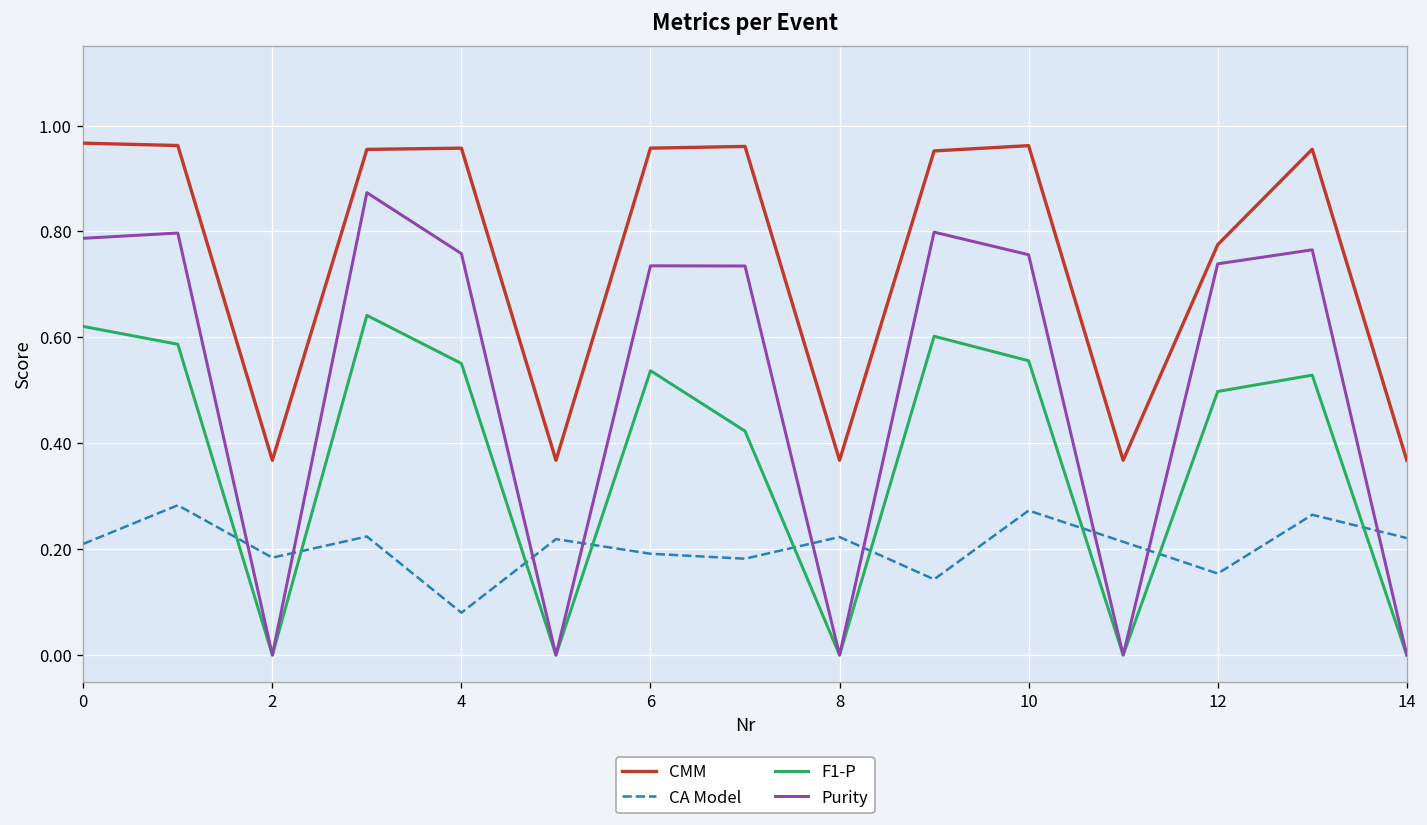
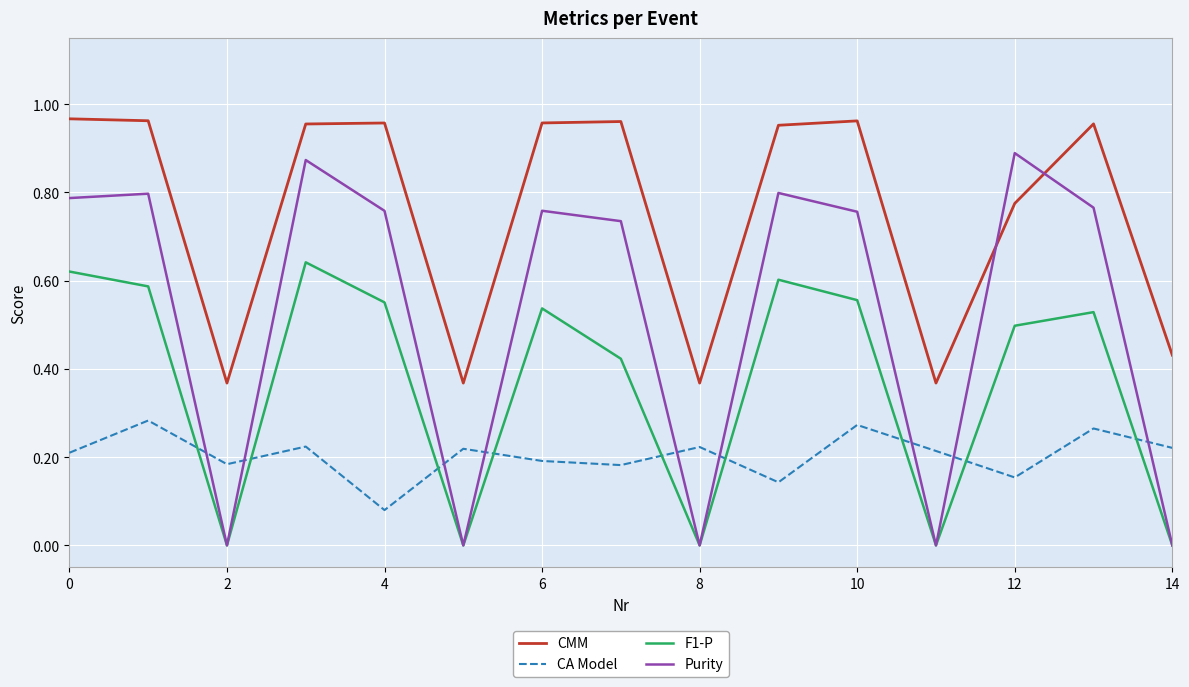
  {
    "CMM": {
      "0": 0.97,
      "2": 0.37,
      "4": 0.96,
      "6": 0.96,
      "8": 0.37,
      "10": 0.96,
      "12": 0.78,
-     "14": 0.37
+     "14": 0.43
    },
    "CA Model": {
      "0": 0.21,
      "2": 0.18,
      "4": 0.08,
      "6": 0.19,
      "8": 0.22,
      "10": 0.27,
      "12": 0.15,
      "14": 0.22
    },
    "F1-P": {
      "0": 0.62,
      "4": 0.55,
      "6": 0.54,
      "10": 0.56,
      "12": 0.50
    },
    "Purity": {
      "0": 0.79,
      "4": 0.76,
-     "6": 0.74,
+     "6": 0.76,
      "10": 0.76,
-     "12": 0.74
+     "12": 0.89
    }
  }
